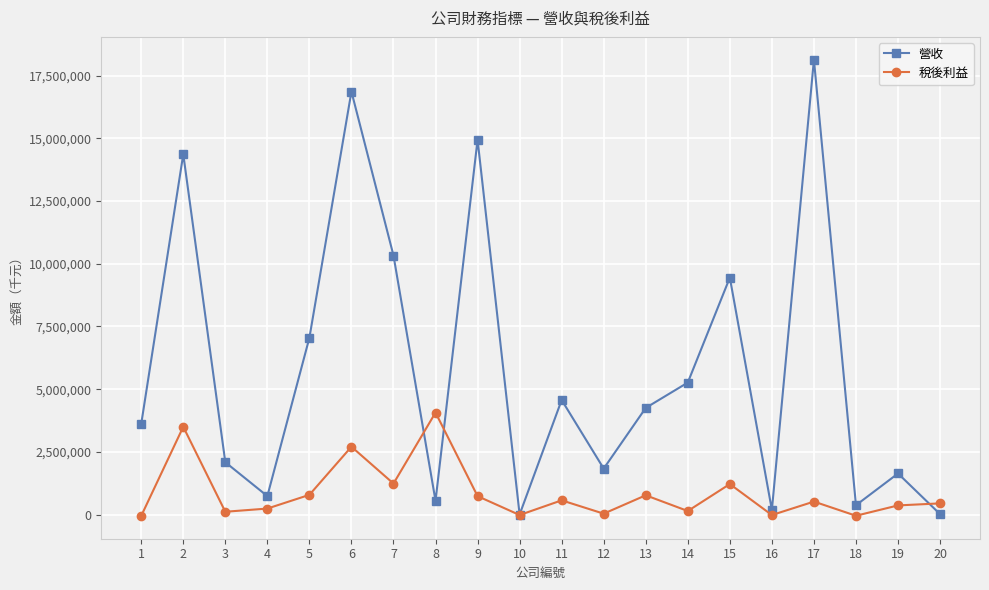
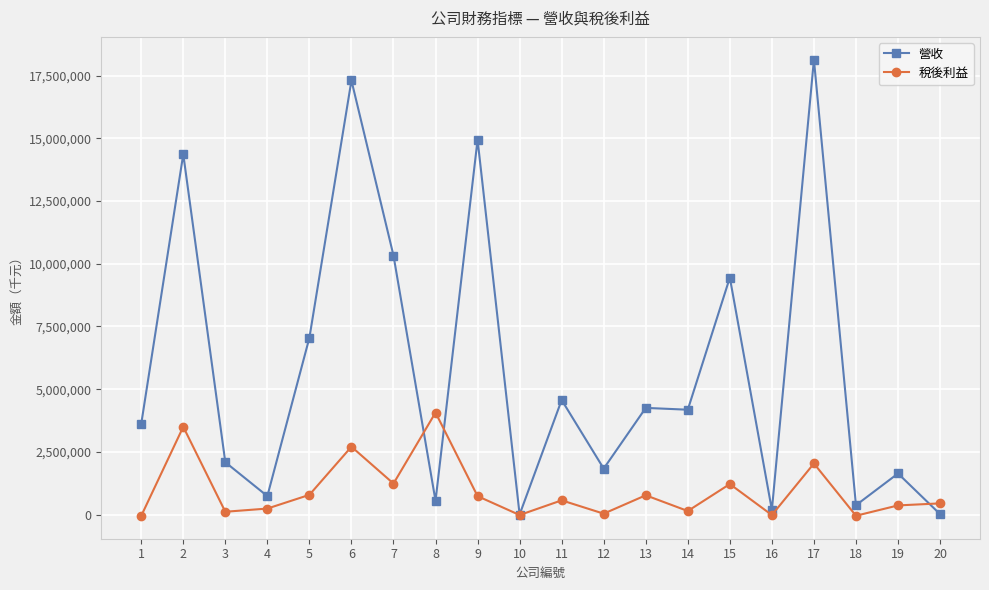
  {
    "營收": {
      "1": "3,600,000",
      "2": "14,400,000",
      "3": "2,100,000",
      "4": "700,000",
      "5": "7,000,000",
-     "6": "16,900,000",
+     "6": "17,300,000",
      "7": "10,300,000",
      "8": "500,000",
      "9": "14,900,000",
      "11": "4,600,000",
      "12": "1,800,000",
      "13": "4,300,000",
-     "14": "5,300,000",
+     "14": "4,200,000",
      "15": "9,400,000",
      "16": "200,000",
      "17": "18,100,000",
      "18": "400,000",
      "19": "1,600,000",
      "20": "0"
    },
    "稅後利益": {
      "1": "-100,000",
      "2": "3,500,000",
      "3": "100,000",
      "4": "200,000",
      "5": "800,000",
      "6": "2,700,000",
      "7": "1,200,000",
      "8": "4,100,000",
      "9": "700,000",
      "11": "600,000",
      "12": "0",
      "13": "800,000",
      "14": "100,000",
      "15": "1,200,000",
      "16": "0",
-     "17": "500,000",
+     "17": "2,000,000",
      "18": "0",
      "19": "400,000",
      "20": "400,000"
    }
  }
